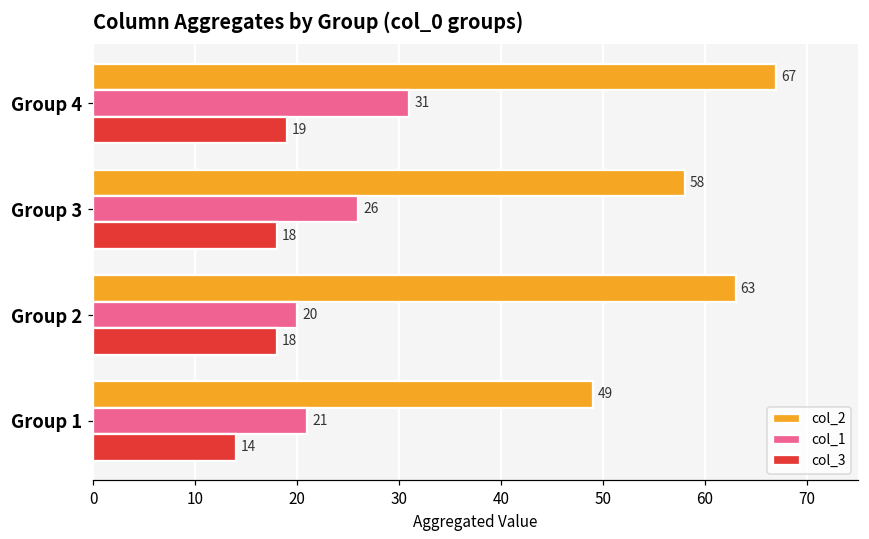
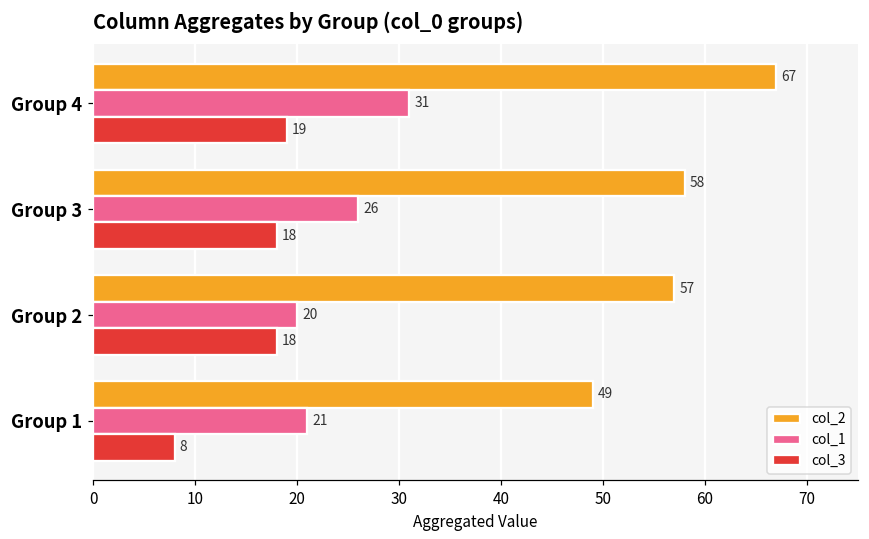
  {
    "col_2": {
      "Group 4": 67,
      "Group 3": 58,
-     "Group 2": 63,
+     "Group 2": 57,
      "Group 1": 49
    },
    "col_1": {
      "Group 4": 31,
      "Group 3": 26,
      "Group 2": 20,
      "Group 1": 21
    },
    "col_3": {
      "Group 4": 19,
      "Group 3": 18,
      "Group 2": 18,
-     "Group 1": 14
+     "Group 1": 8
    }
  }
